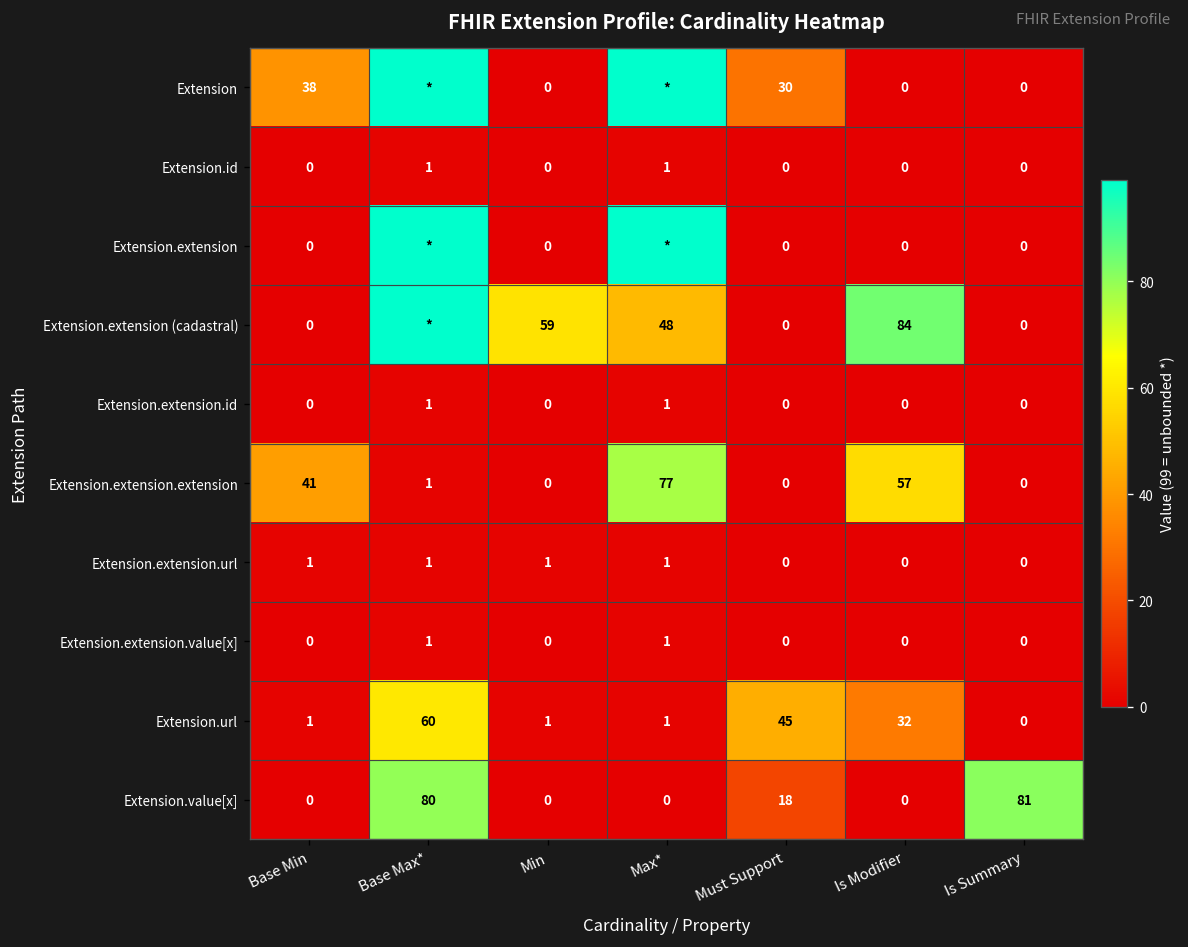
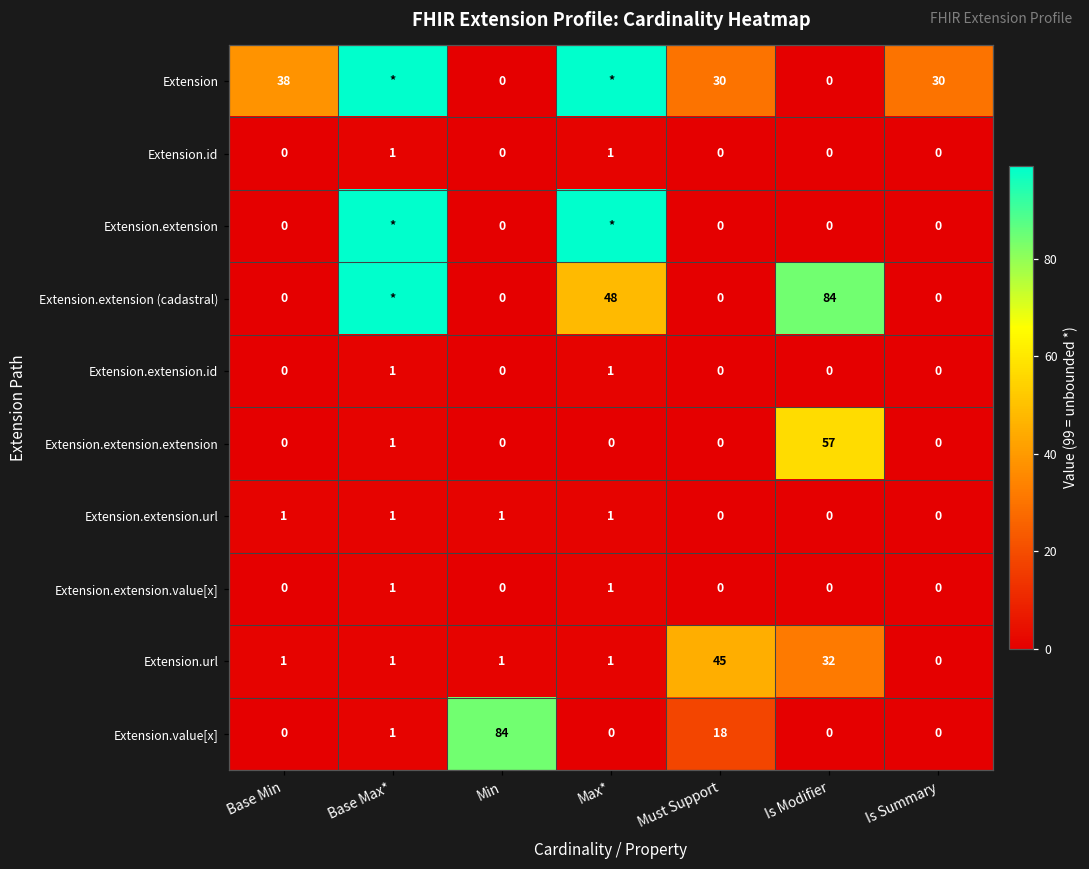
  {
    "Extension": {
      "Base Min": 38,
      "Min": 0,
      "Must Support": 30,
      "Is Modifier": 0,
-     "Is Summary": 0
+     "Is Summary": 30
    },
    "Extension.id": {
      "Base Min": 0,
      "Base Max*": 1,
      "Min": 0,
      "Max*": 1,
      "Must Support": 0,
      "Is Modifier": 0,
      "Is Summary": 0
    },
    "Extension.extension": {
      "Base Min": 0,
      "Min": 0,
      "Must Support": 0,
      "Is Modifier": 0,
      "Is Summary": 0
    },
    "Extension.extension (cadastral)": {
      "Base Min": 0,
-     "Min": 59,
+     "Min": 0,
      "Max*": 48,
      "Must Support": 0,
      "Is Modifier": 84,
      "Is Summary": 0
    },
    "Extension.extension.id": {
      "Base Min": 0,
      "Base Max*": 1,
      "Min": 0,
      "Max*": 1,
      "Must Support": 0,
      "Is Modifier": 0,
      "Is Summary": 0
    },
    "Extension.extension.extension": {
-     "Base Min": 41,
+     "Base Min": 0,
      "Base Max*": 1,
      "Min": 0,
-     "Max*": 77,
+     "Max*": 0,
      "Must Support": 0,
      "Is Modifier": 57,
      "Is Summary": 0
    },
    "Extension.extension.url": {
      "Base Min": 1,
      "Base Max*": 1,
      "Min": 1,
      "Max*": 1,
      "Must Support": 0,
      "Is Modifier": 0,
      "Is Summary": 0
    },
    "Extension.extension.value[x]": {
      "Base Min": 0,
      "Base Max*": 1,
      "Min": 0,
      "Max*": 1,
      "Must Support": 0,
      "Is Modifier": 0,
      "Is Summary": 0
    },
    "Extension.url": {
      "Base Min": 1,
-     "Base Max*": 60,
+     "Base Max*": 1,
      "Min": 1,
      "Max*": 1,
      "Must Support": 45,
      "Is Modifier": 32,
      "Is Summary": 0
    },
    "Extension.value[x]": {
      "Base Min": 0,
-     "Base Max*": 80,
-     "Min": 0,
+     "Base Max*": 1,
+     "Min": 84,
      "Max*": 0,
      "Must Support": 18,
      "Is Modifier": 0,
-     "Is Summary": 81
+     "Is Summary": 0
    }
  }
